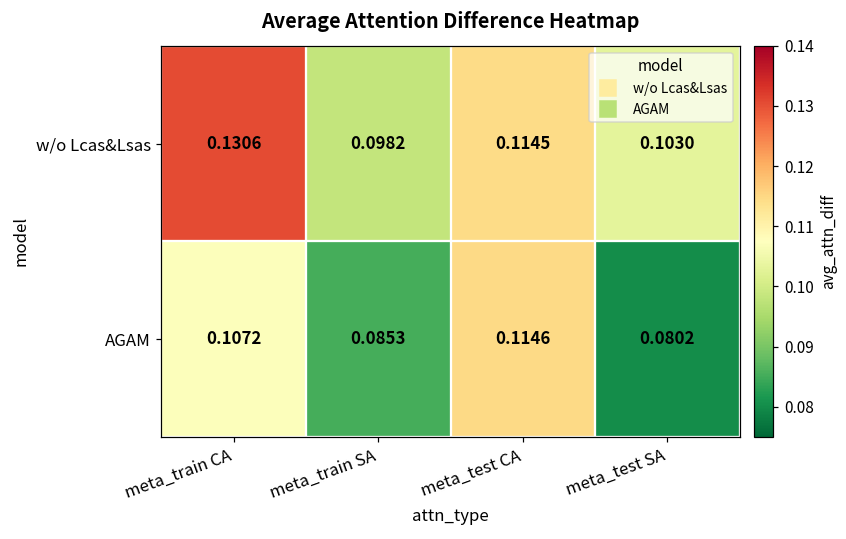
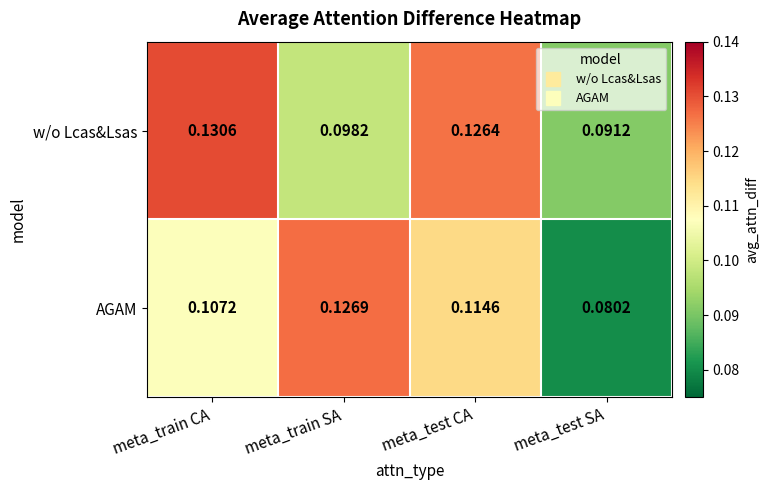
  {
    "w/o Lcas&Lsas": {
      "meta_train CA": 0.1306,
      "meta_train SA": 0.0982,
-     "meta_test CA": 0.1145,
-     "meta_test SA": 0.1030
+     "meta_test CA": 0.1264,
+     "meta_test SA": 0.0912
    },
    "AGAM": {
      "meta_train CA": 0.1072,
-     "meta_train SA": 0.0853,
+     "meta_train SA": 0.1269,
      "meta_test CA": 0.1146,
      "meta_test SA": 0.0802
    }
  }
